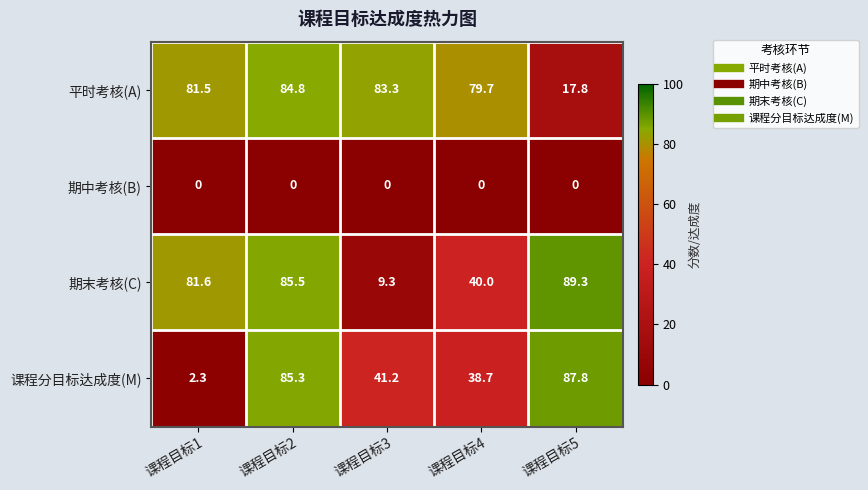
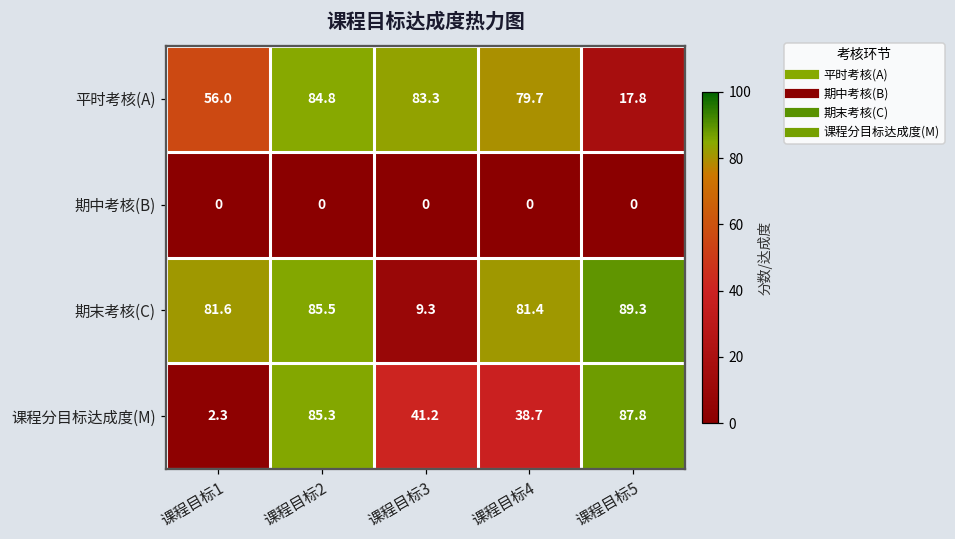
  {
    "平时考核(A)": {
-     "课程目标1": 81.5,
+     "课程目标1": 56.0,
      "课程目标2": 84.8,
      "课程目标3": 83.3,
      "课程目标4": 79.7,
      "课程目标5": 17.8
    },
    "期中考核(B)": {
      "课程目标1": 0,
      "课程目标2": 0,
      "课程目标3": 0,
      "课程目标4": 0,
      "课程目标5": 0
    },
    "期末考核(C)": {
      "课程目标1": 81.6,
      "课程目标2": 85.5,
      "课程目标3": 9.3,
-     "课程目标4": 40.0,
+     "课程目标4": 81.4,
      "课程目标5": 89.3
    },
    "课程分目标达成度(M)": {
      "课程目标1": 2.3,
      "课程目标2": 85.3,
      "课程目标3": 41.2,
      "课程目标4": 38.7,
      "课程目标5": 87.8
    }
  }
